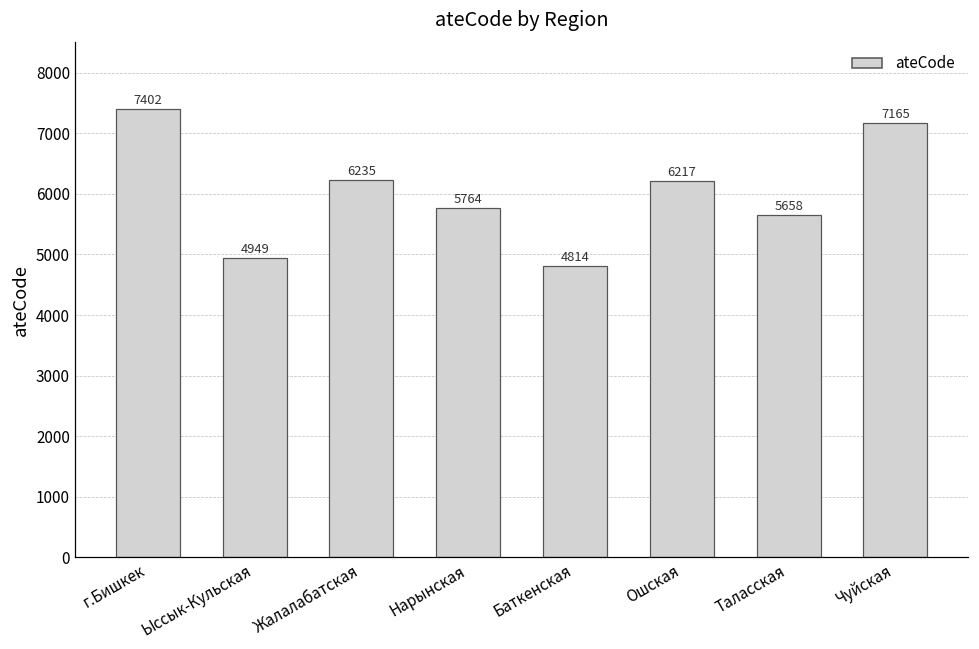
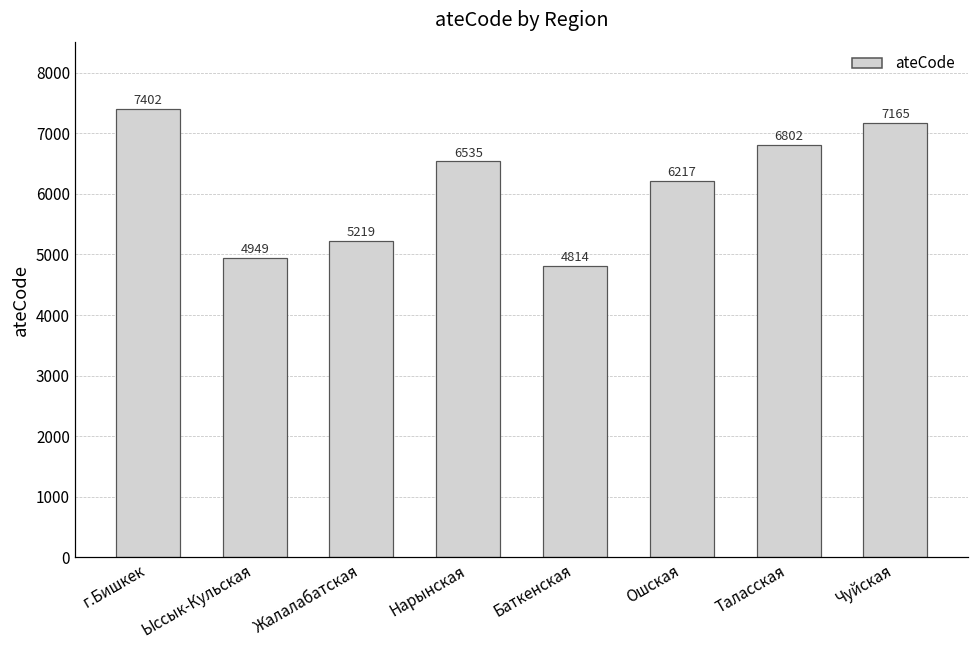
  {
    "г.Бишкек": 7402,
    "Ыссык-Кульская": 4949,
-   "Жалалабатская": 6235,
-   "Нарынская": 5764,
+   "Жалалабатская": 5219,
+   "Нарынская": 6535,
    "Баткенская": 4814,
    "Ошская": 6217,
-   "Таласская": 5658,
+   "Таласская": 6802,
    "Чуйская": 7165
  }
